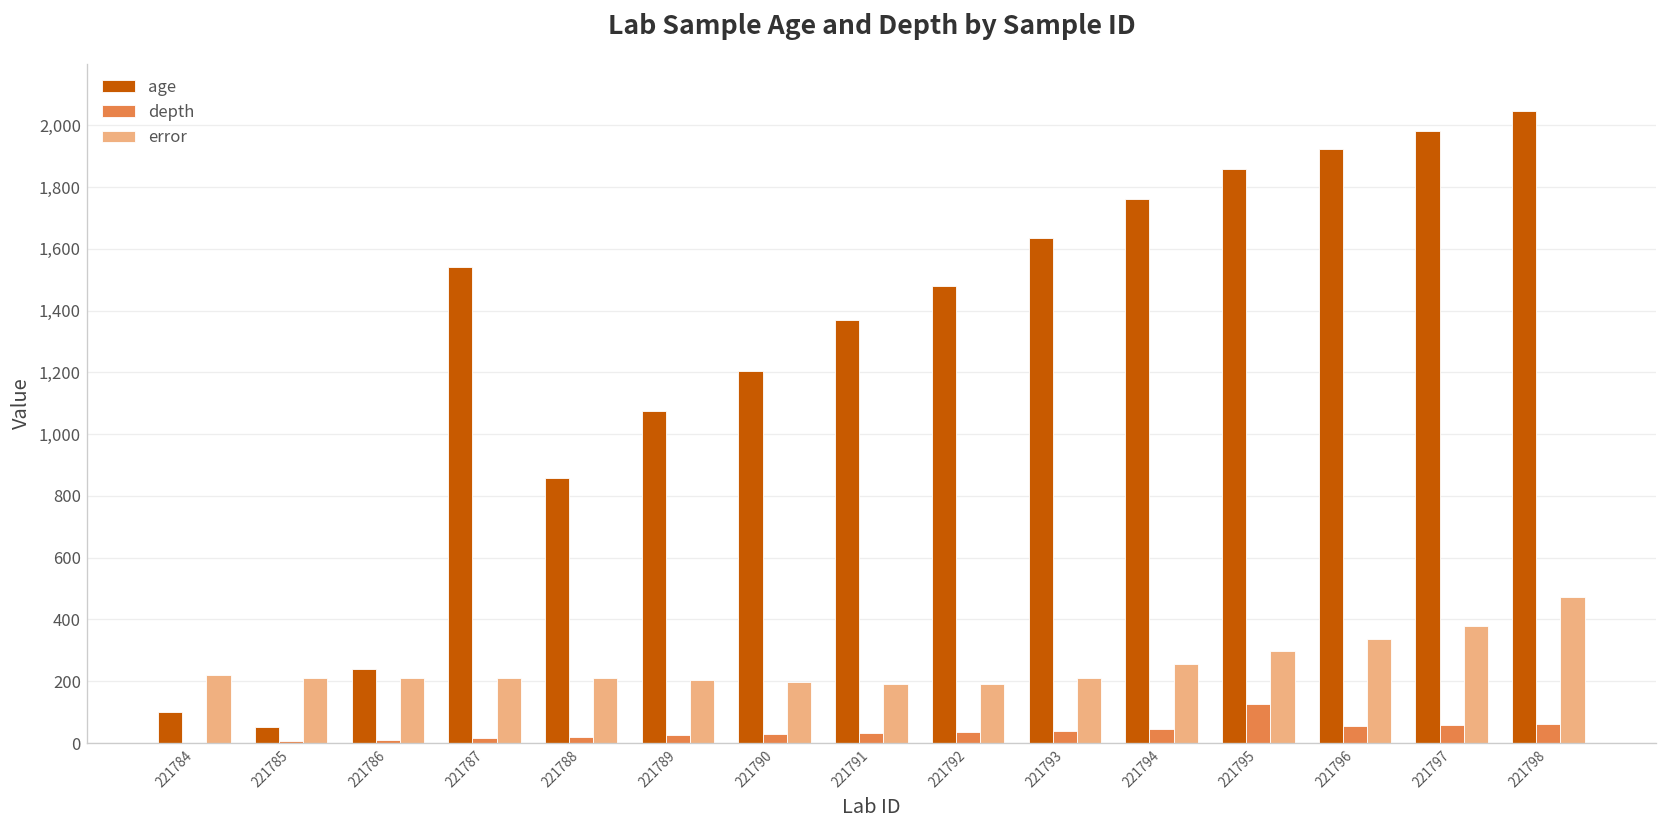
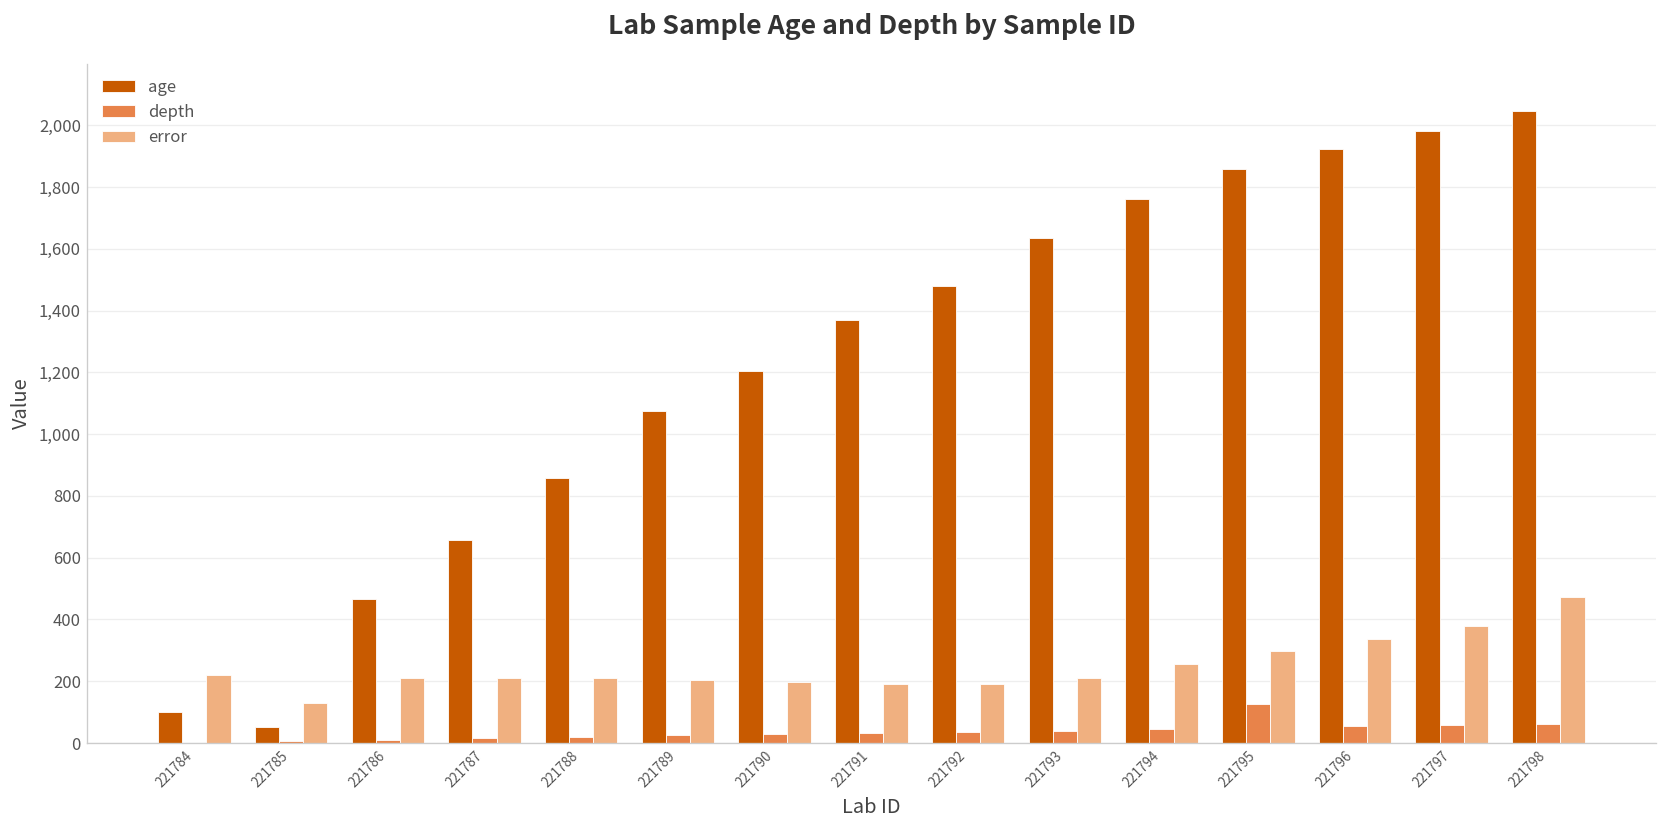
  {
    "age": {
      "221784": "100",
      "221785": "50",
-     "221786": "240",
-     "221787": "1,540",
+     "221786": "470",
+     "221787": "660",
      "221788": "860",
      "221789": "1,070",
      "221790": "1,210",
      "221791": "1,370",
      "221792": "1,480",
      "221793": "1,640",
      "221794": "1,760",
      "221795": "1,860",
      "221796": "1,920",
      "221797": "1,980",
      "221798": "2,050"
    },
    "depth": {
      "221784": "0",
      "221786": "10",
      "221787": "20",
      "221788": "20",
      "221789": "30",
      "221790": "30",
      "221791": "30",
      "221792": "40",
      "221793": "40",
      "221794": "50",
      "221795": "130",
      "221796": "50",
      "221797": "60",
      "221798": "60"
    },
    "error": {
      "221784": "220",
-     "221785": "210",
+     "221785": "130",
      "221786": "210",
      "221787": "210",
      "221788": "210",
      "221789": "200",
      "221790": "200",
      "221791": "190",
      "221792": "190",
      "221793": "210",
      "221794": "250",
      "221795": "300",
      "221796": "340",
      "221797": "380",
      "221798": "470"
    }
  }
